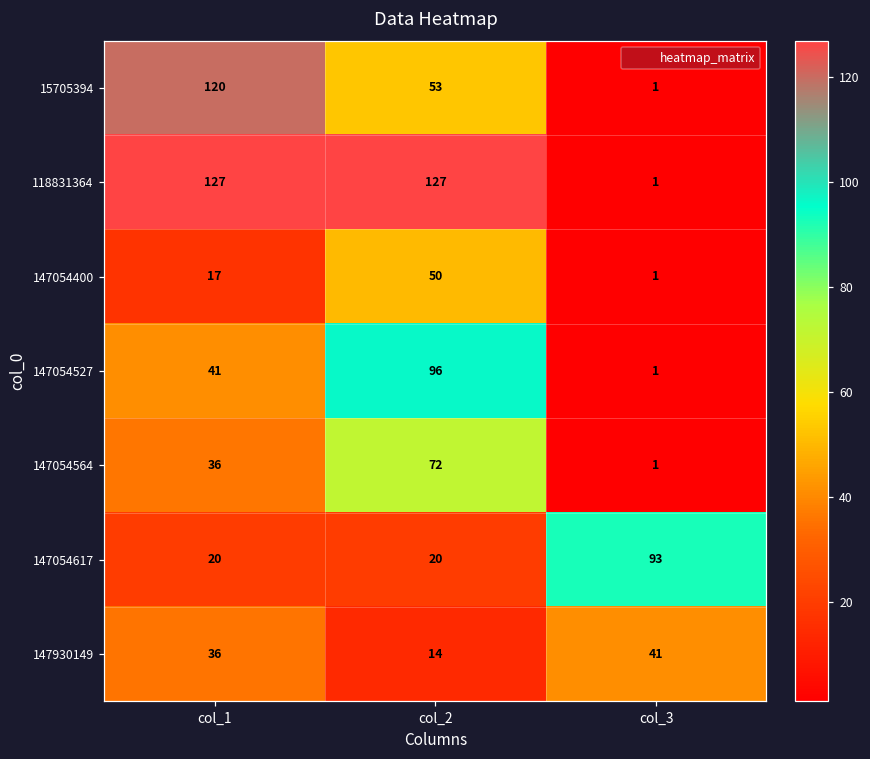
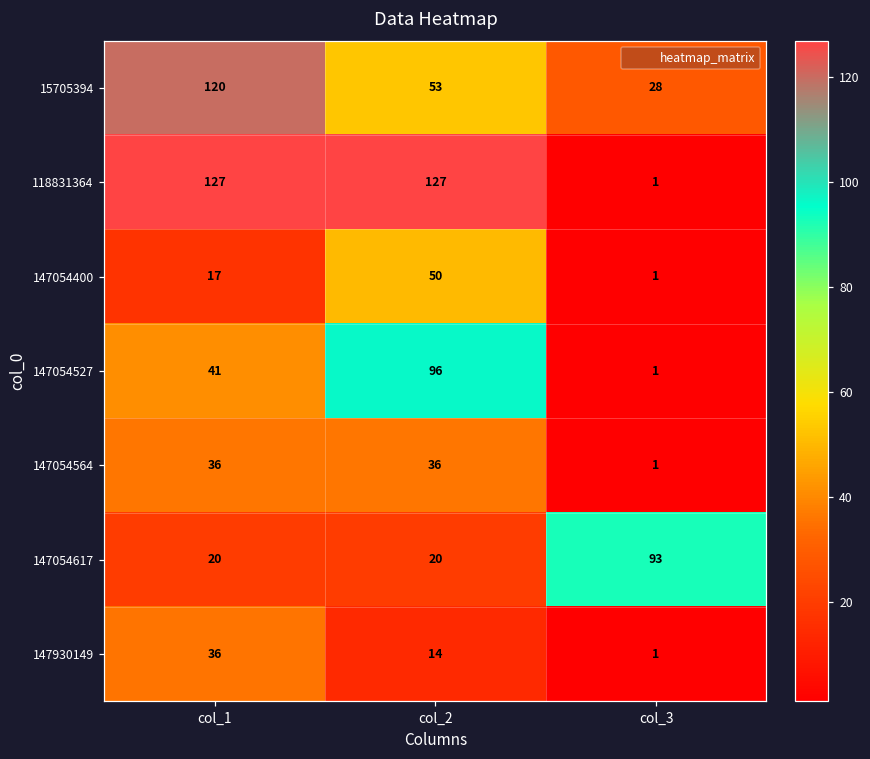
  {
    "15705394": {
      "col_1": 120,
      "col_2": 53,
-     "col_3": 1
+     "col_3": 28
    },
    "118831364": {
      "col_1": 127,
      "col_2": 127,
      "col_3": 1
    },
    "147054400": {
      "col_1": 17,
      "col_2": 50,
      "col_3": 1
    },
    "147054527": {
      "col_1": 41,
      "col_2": 96,
      "col_3": 1
    },
    "147054564": {
      "col_1": 36,
-     "col_2": 72,
+     "col_2": 36,
      "col_3": 1
    },
    "147054617": {
      "col_1": 20,
      "col_2": 20,
      "col_3": 93
    },
    "147930149": {
      "col_1": 36,
      "col_2": 14,
-     "col_3": 41
+     "col_3": 1
    }
  }
